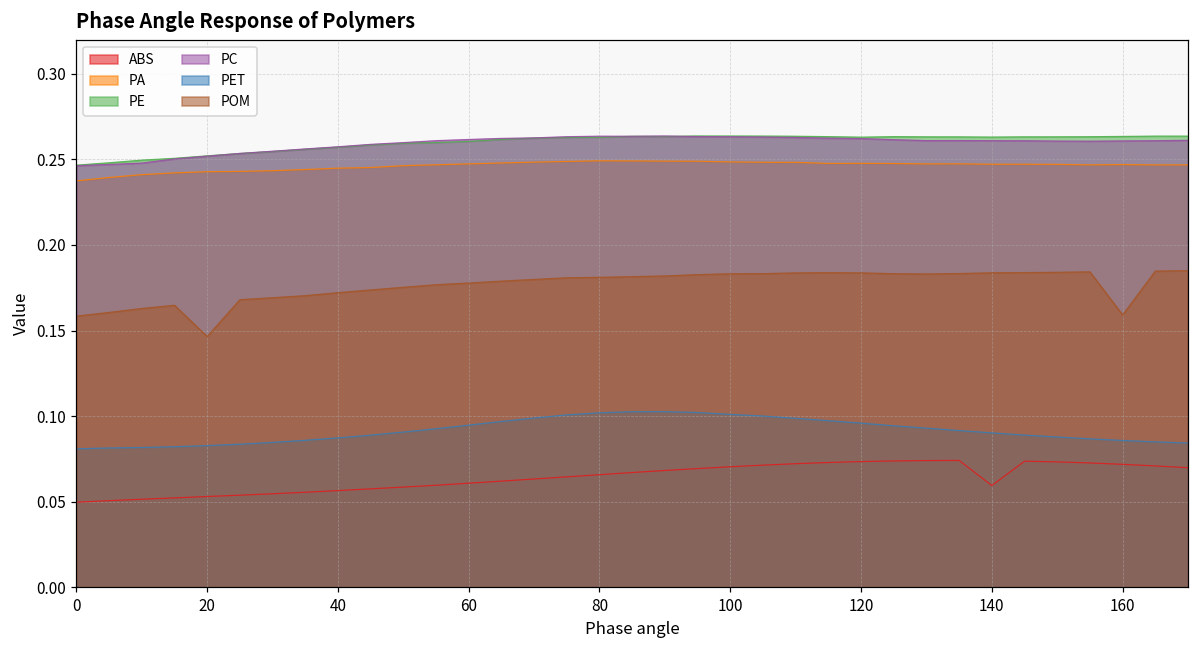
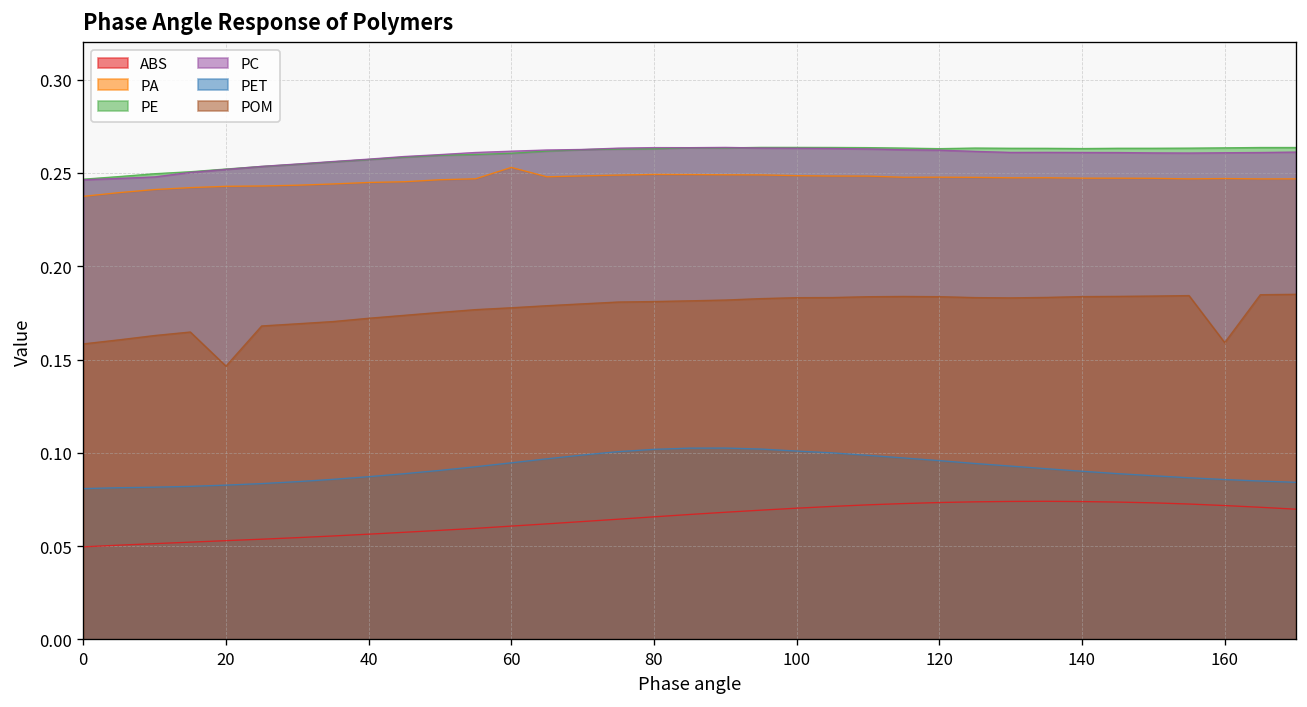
  {
    "ABS": {
      "0": 0.050,
      "20": 0.053,
      "40": 0.056,
      "60": 0.061,
      "80": 0.066,
      "100": 0.070,
      "120": 0.073,
-     "140": 0.059,
+     "140": 0.074,
      "160": 0.072
    },
    "PA": {
      "0": 0.237,
      "20": 0.243,
      "40": 0.245,
-     "60": 0.247,
+     "60": 0.253,
      "80": 0.249,
      "100": 0.249,
      "120": 0.248,
      "140": 0.247,
      "160": 0.247
    },
    "PE": {
      "140": 0.263,
      "160": 0.263
    },
    "PC": {
      "140": 0.261,
      "160": 0.261
    },
    "PET": {
      "0": 0.081,
      "20": 0.083,
      "40": 0.087,
      "60": 0.095,
      "80": 0.102,
      "100": 0.101,
      "120": 0.096,
      "140": 0.090,
      "160": 0.086
    },
    "POM": {
      "0": 0.158,
      "20": 0.147,
      "40": 0.172,
      "60": 0.178,
      "80": 0.181,
      "100": 0.183,
      "120": 0.184,
      "140": 0.184,
      "160": 0.159
    }
  }
